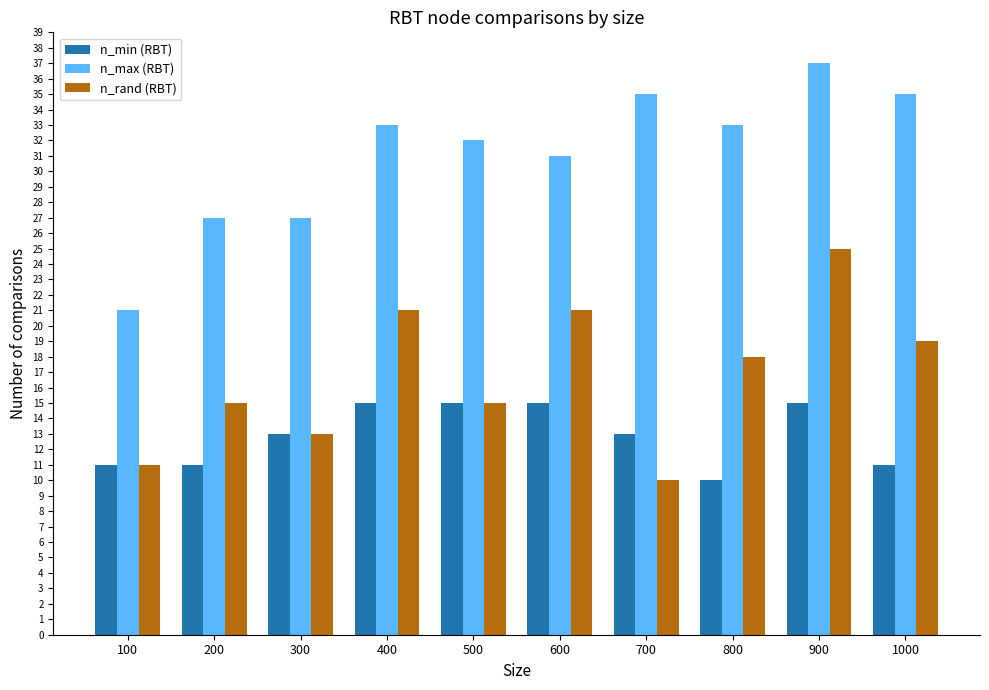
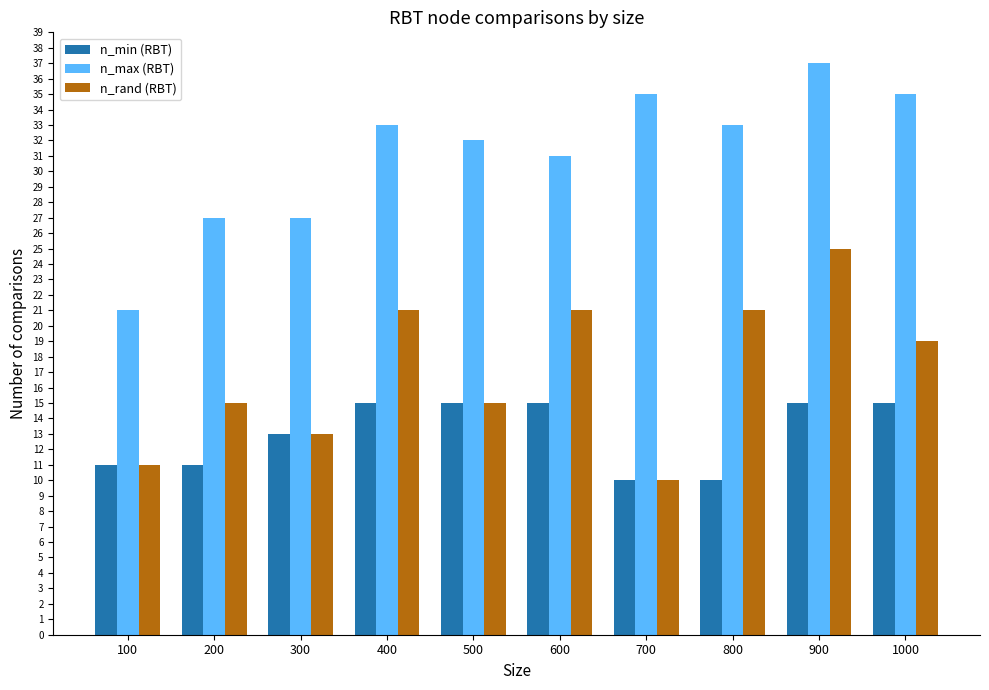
  {
    "n_min (RBT)": {
      "100": 11,
      "200": 11,
      "300": 13,
      "400": 15,
      "500": 15,
      "600": 15,
-     "700": 13,
+     "700": 10,
      "800": 10,
      "900": 15,
-     "1000": 11
+     "1000": 15
    },
    "n_max (RBT)": {
      "100": 21,
      "200": 27,
      "300": 27,
      "400": 33,
      "500": 32,
      "600": 31,
      "700": 35,
      "800": 33,
      "900": 37,
      "1000": 35
    },
    "n_rand (RBT)": {
      "100": 11,
      "200": 15,
      "300": 13,
      "400": 21,
      "500": 15,
      "600": 21,
      "700": 10,
-     "800": 18,
+     "800": 21,
      "900": 25,
      "1000": 19
    }
  }
